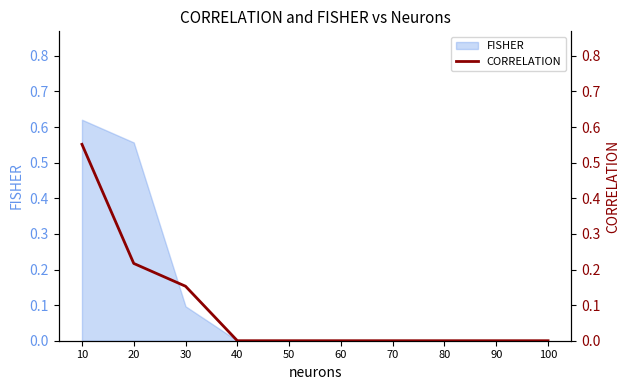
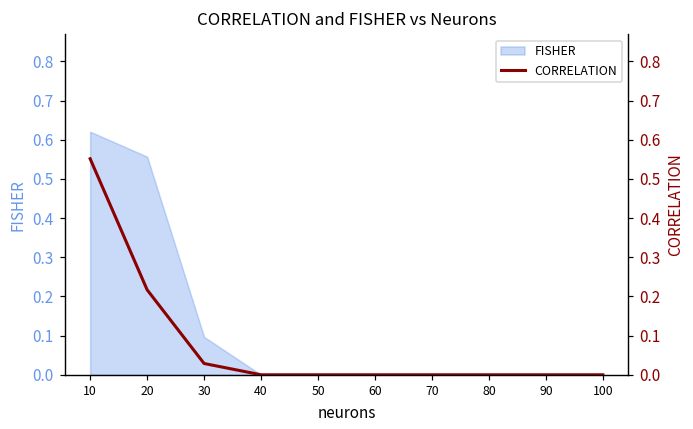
  {
    "FISHER": {
      "10": 0.62,
      "20": 0.56,
      "30": 0.10
    },
    "CORRELATION": {
      "10": 0.55,
      "20": 0.22,
-     "30": 0.15,
+     "30": 0.03,
      "40": 0.00,
      "50": 0.00,
      "60": 0.00,
      "70": 0.00,
      "80": 0.00,
      "90": 0.00,
      "100": 0.00
    }
  }
